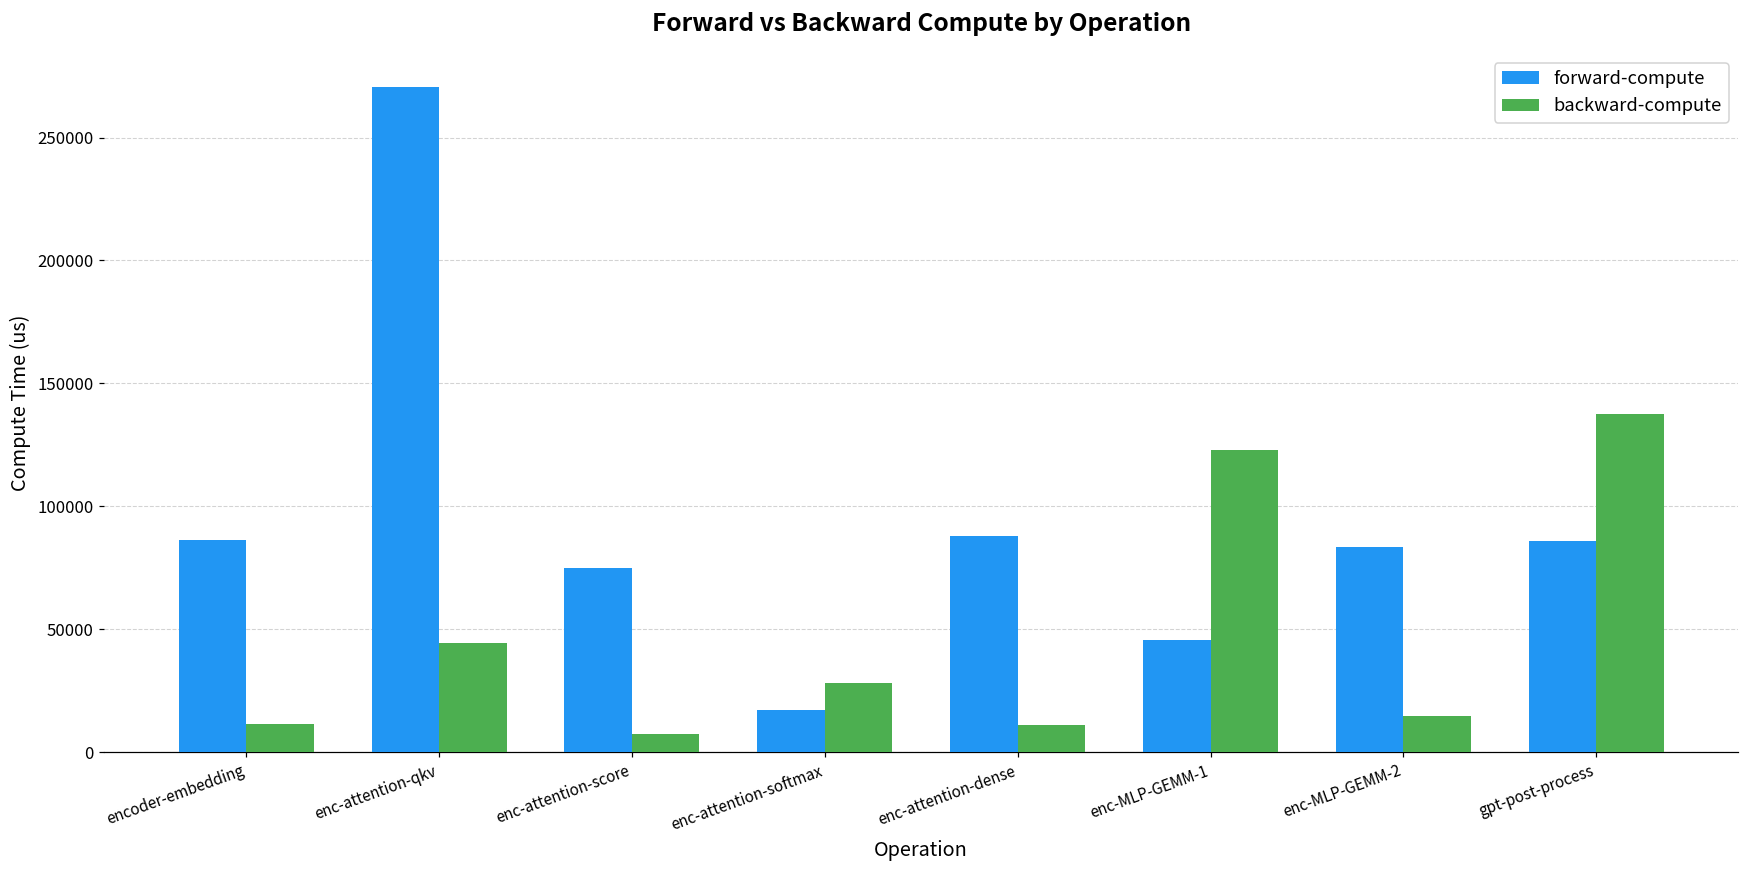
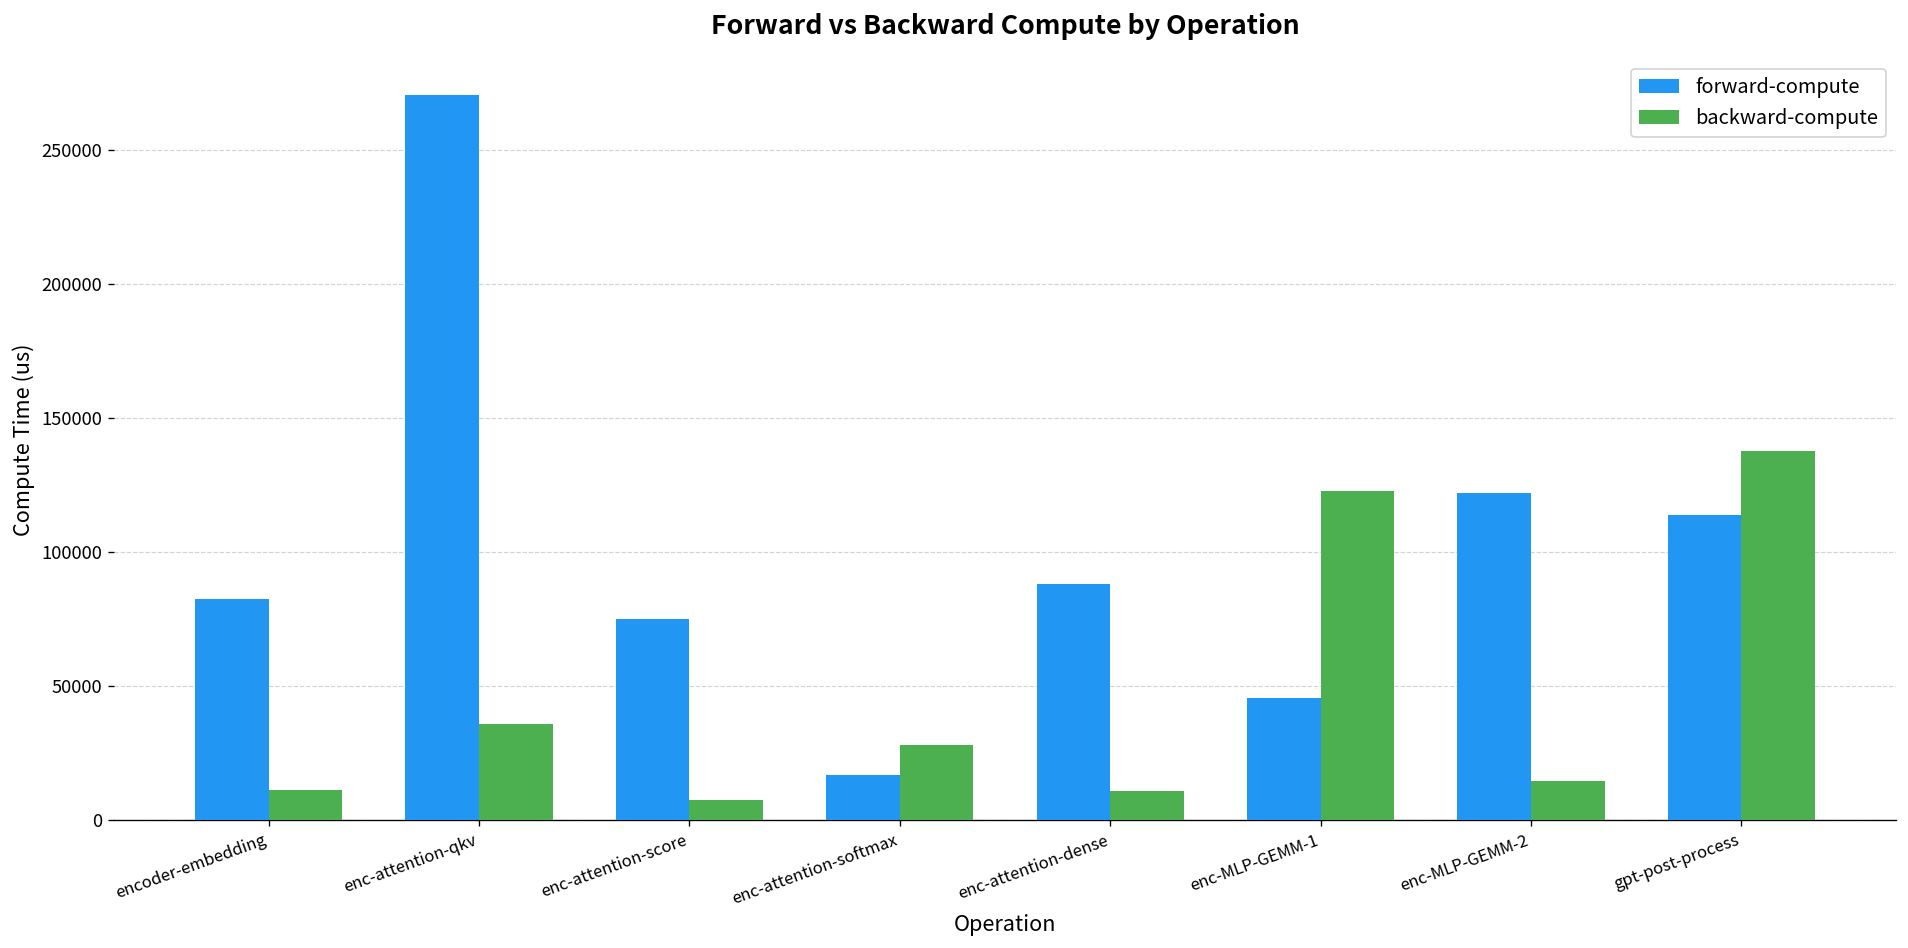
  {
    "forward-compute": {
-     "encoder-embedding": 86000,
+     "encoder-embedding": 82000,
      "enc-attention-qkv": 271000,
      "enc-attention-score": 75000,
      "enc-attention-softmax": 17000,
      "enc-attention-dense": 88000,
      "enc-MLP-GEMM-1": 45000,
-     "enc-MLP-GEMM-2": 83000,
-     "gpt-post-process": 86000
+     "enc-MLP-GEMM-2": 122000,
+     "gpt-post-process": 114000
    },
    "backward-compute": {
      "encoder-embedding": 11000,
-     "enc-attention-qkv": 45000,
+     "enc-attention-qkv": 36000,
      "enc-attention-score": 8000,
      "enc-attention-softmax": 28000,
      "enc-attention-dense": 11000,
      "enc-MLP-GEMM-1": 123000,
      "enc-MLP-GEMM-2": 15000,
      "gpt-post-process": 138000
    }
  }
